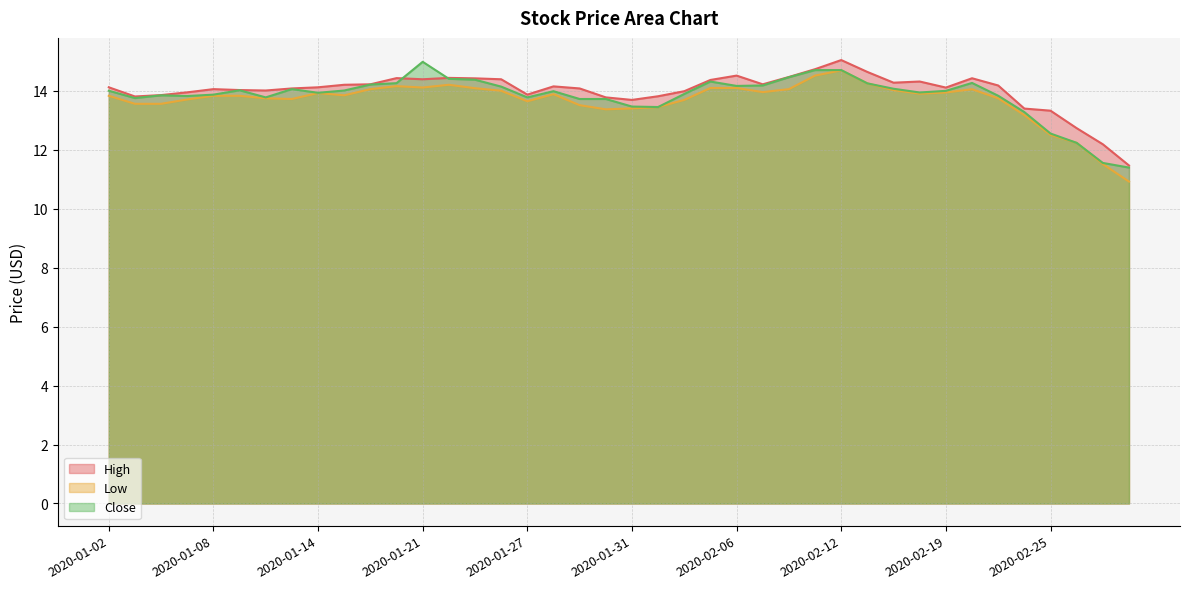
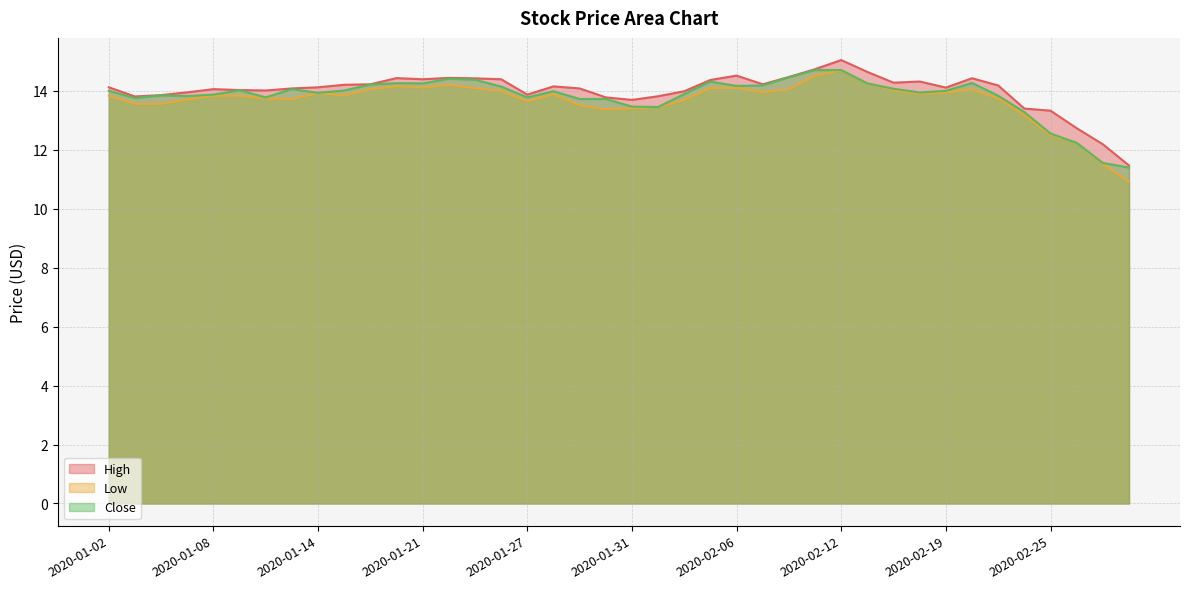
  {
    "Close": {
      "2020-01-02": 14.0,
-     "2020-01-21": 15.0,
+     "2020-01-21": 14.2,
      "2020-01-27": 13.8
    }
  }
